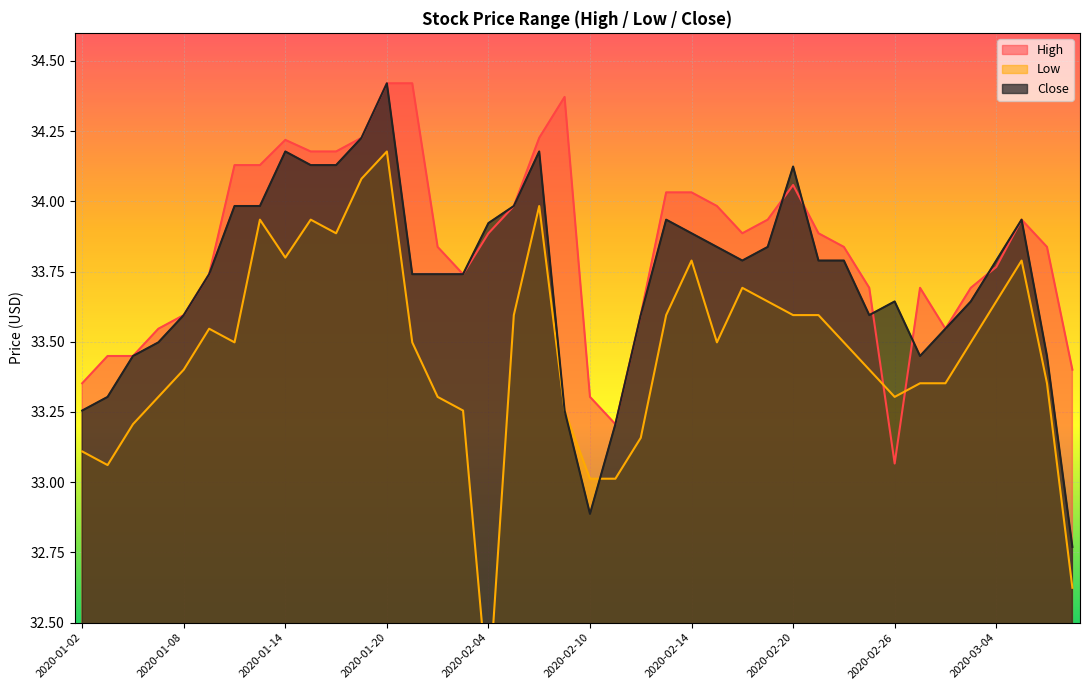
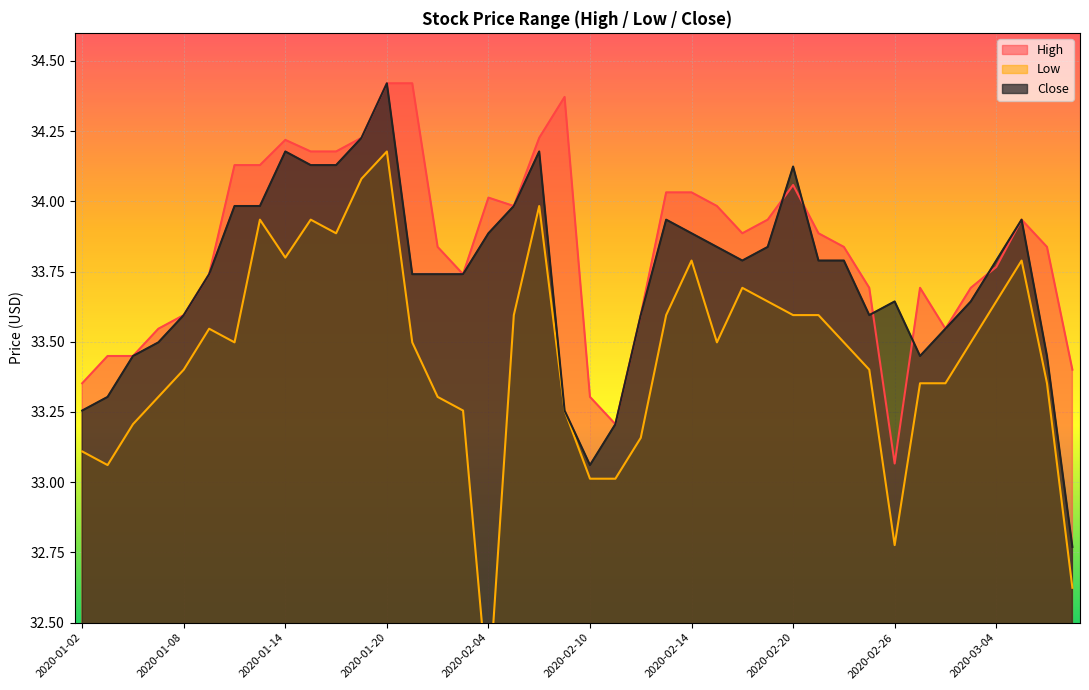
  {
    "High": {
      "2020-01-02": 33.35,
      "2020-01-14": 34.22,
-     "2020-02-04": 33.89,
+     "2020-02-04": 34.01,
      "2020-02-10": 33.30,
      "2020-02-14": 34.03,
      "2020-02-20": 34.06,
      "2020-02-26": 33.07,
      "2020-03-04": 33.77
    },
    "Low": {
      "2020-01-02": 33.11,
      "2020-01-08": 33.40,
      "2020-01-14": 33.80,
      "2020-01-20": 34.18,
      "2020-02-10": 33.01,
      "2020-02-14": 33.79,
      "2020-02-20": 33.60,
-     "2020-02-26": 33.30,
+     "2020-02-26": 32.78,
      "2020-03-04": 33.64
    },
    "Close": {
      "2020-01-02": 33.26,
      "2020-01-14": 34.18,
-     "2020-02-04": 33.92,
-     "2020-02-10": 32.89,
+     "2020-02-04": 33.89,
+     "2020-02-10": 33.06,
      "2020-02-14": 33.89,
      "2020-02-20": 34.12,
      "2020-02-26": 33.64,
      "2020-03-04": 33.79
    }
  }
